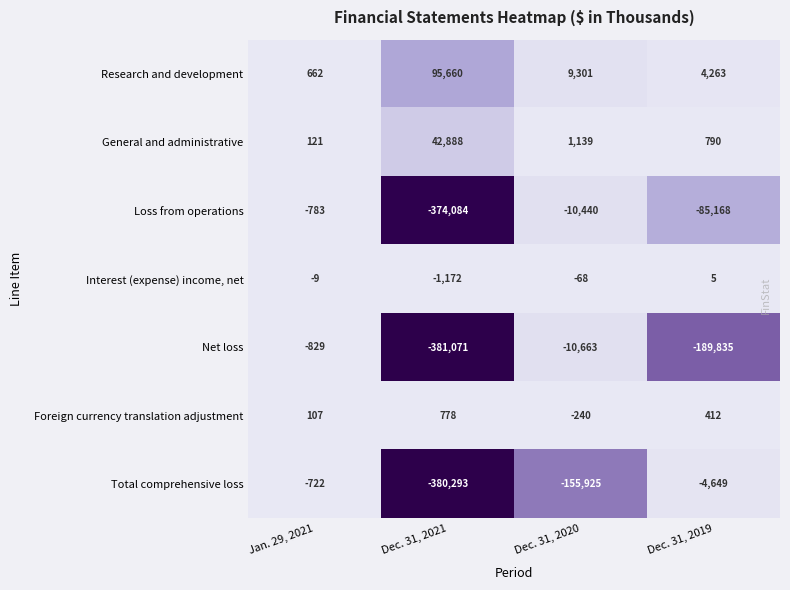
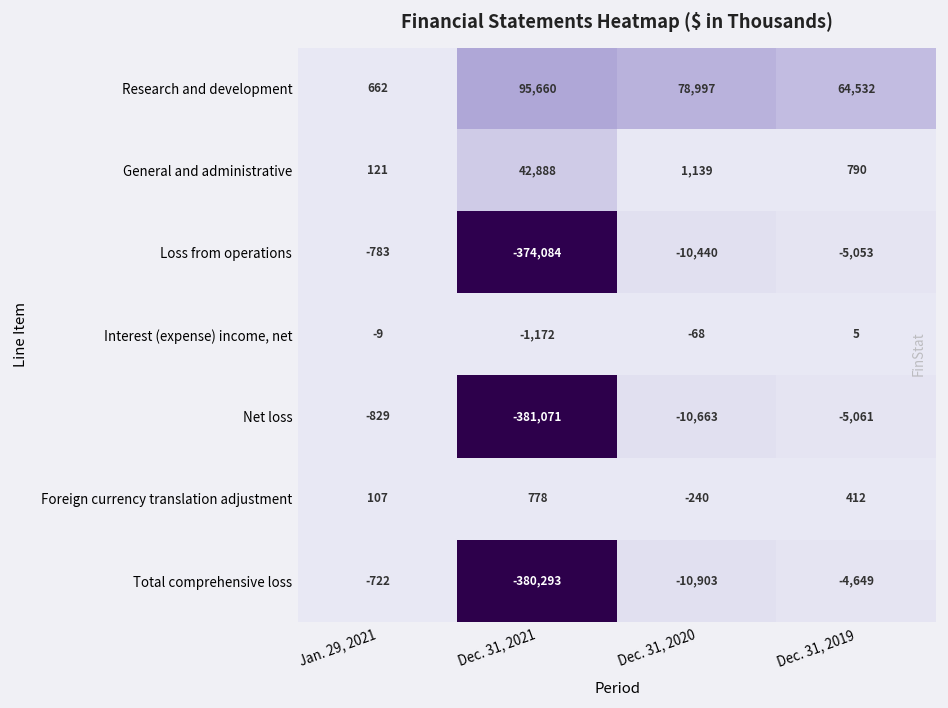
  {
    "Research and development": {
      "Jan. 29, 2021": "662",
      "Dec. 31, 2021": "95,660",
-     "Dec. 31, 2020": "9,301",
-     "Dec. 31, 2019": "4,263"
+     "Dec. 31, 2020": "78,997",
+     "Dec. 31, 2019": "64,532"
    },
    "General and administrative": {
      "Jan. 29, 2021": "121",
      "Dec. 31, 2021": "42,888",
      "Dec. 31, 2020": "1,139",
      "Dec. 31, 2019": "790"
    },
    "Loss from operations": {
      "Jan. 29, 2021": "-783",
      "Dec. 31, 2021": "-374,084",
      "Dec. 31, 2020": "-10,440",
-     "Dec. 31, 2019": "-85,168"
+     "Dec. 31, 2019": "-5,053"
    },
    "Interest (expense) income, net": {
      "Jan. 29, 2021": "-9",
      "Dec. 31, 2021": "-1,172",
      "Dec. 31, 2020": "-68",
      "Dec. 31, 2019": "5"
    },
    "Net loss": {
      "Jan. 29, 2021": "-829",
      "Dec. 31, 2021": "-381,071",
      "Dec. 31, 2020": "-10,663",
-     "Dec. 31, 2019": "-189,835"
+     "Dec. 31, 2019": "-5,061"
    },
    "Foreign currency translation adjustment": {
      "Jan. 29, 2021": "107",
      "Dec. 31, 2021": "778",
      "Dec. 31, 2020": "-240",
      "Dec. 31, 2019": "412"
    },
    "Total comprehensive loss": {
      "Jan. 29, 2021": "-722",
      "Dec. 31, 2021": "-380,293",
-     "Dec. 31, 2020": "-155,925",
+     "Dec. 31, 2020": "-10,903",
      "Dec. 31, 2019": "-4,649"
    }
  }
